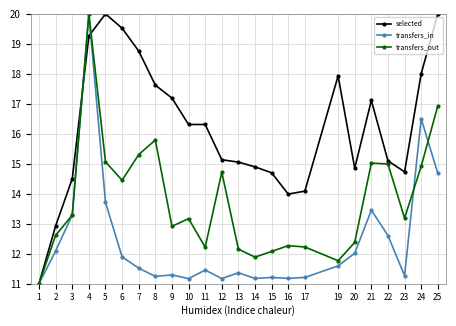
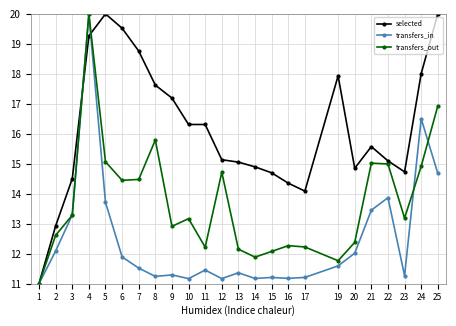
  {
    "selected": {
      "2": 12.9,
      "3": 14.5,
      "4": 19.3,
      "5": 20.0,
      "6": 19.5,
      "7": 18.8,
      "8": 17.6,
      "9": 17.2,
      "10": 16.3,
      "11": 16.3,
      "12": 15.1,
      "13": 15.1,
      "14": 14.9,
      "15": 14.7,
-     "16": 14.0,
+     "16": 14.4,
      "17": 14.1,
      "19": 17.9,
      "20": 14.8,
-     "21": 17.1,
+     "21": 15.6,
      "22": 15.1,
      "23": 14.7,
      "24": 18.0,
      "25": 20.0
    },
    "transfers_in": {
      "2": 12.1,
      "5": 13.7,
      "6": 11.9,
      "7": 11.5,
      "8": 11.2,
      "9": 11.3,
      "10": 11.2,
      "11": 11.5,
      "12": 11.2,
      "13": 11.4,
      "14": 11.2,
      "15": 11.2,
      "16": 11.2,
      "17": 11.2,
      "19": 11.6,
      "20": 12.0,
      "21": 13.4,
-     "22": 12.6,
+     "22": 13.9,
      "23": 11.3,
      "24": 16.5,
      "25": 14.7
    },
    "transfers_out": {
      "2": 12.6,
      "5": 15.1,
      "6": 14.4,
-     "7": 15.3,
+     "7": 14.5,
      "8": 15.8,
      "9": 12.9,
      "10": 13.2,
      "11": 12.2,
      "12": 14.7,
      "13": 12.1,
      "14": 11.9,
      "15": 12.1,
      "16": 12.3,
      "17": 12.2,
      "19": 11.8,
      "20": 12.4,
      "21": 15.0,
      "22": 15.0,
      "23": 13.2,
      "24": 14.9,
      "25": 16.9
    }
  }
